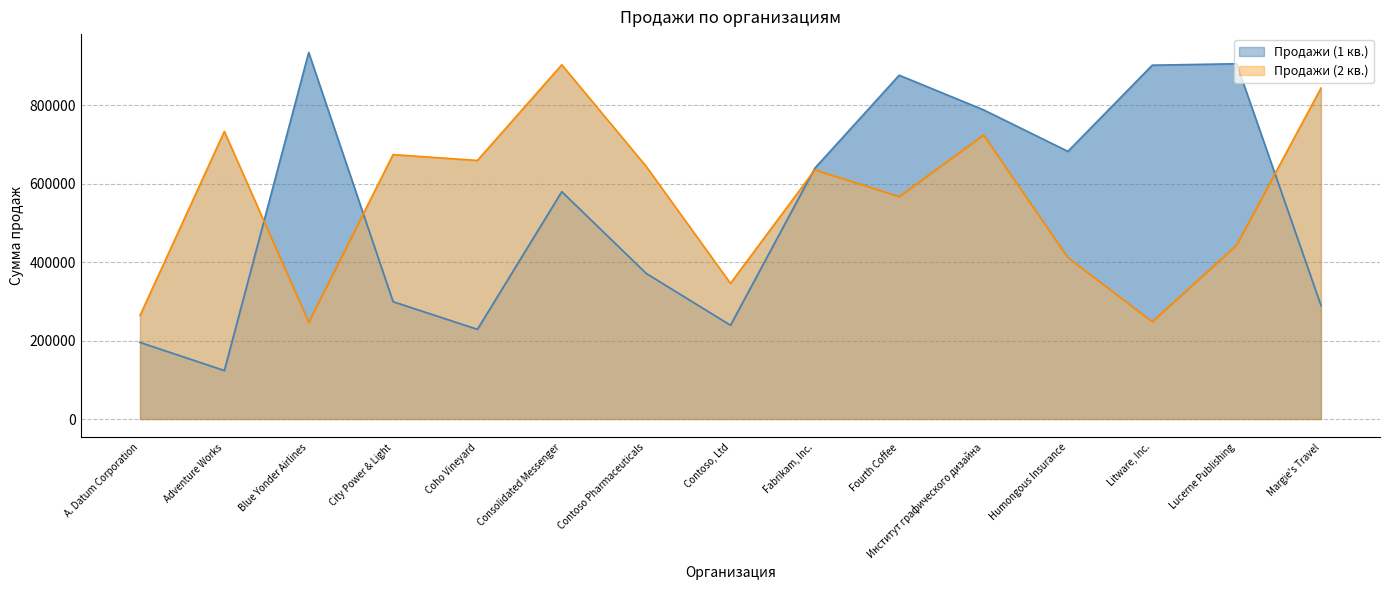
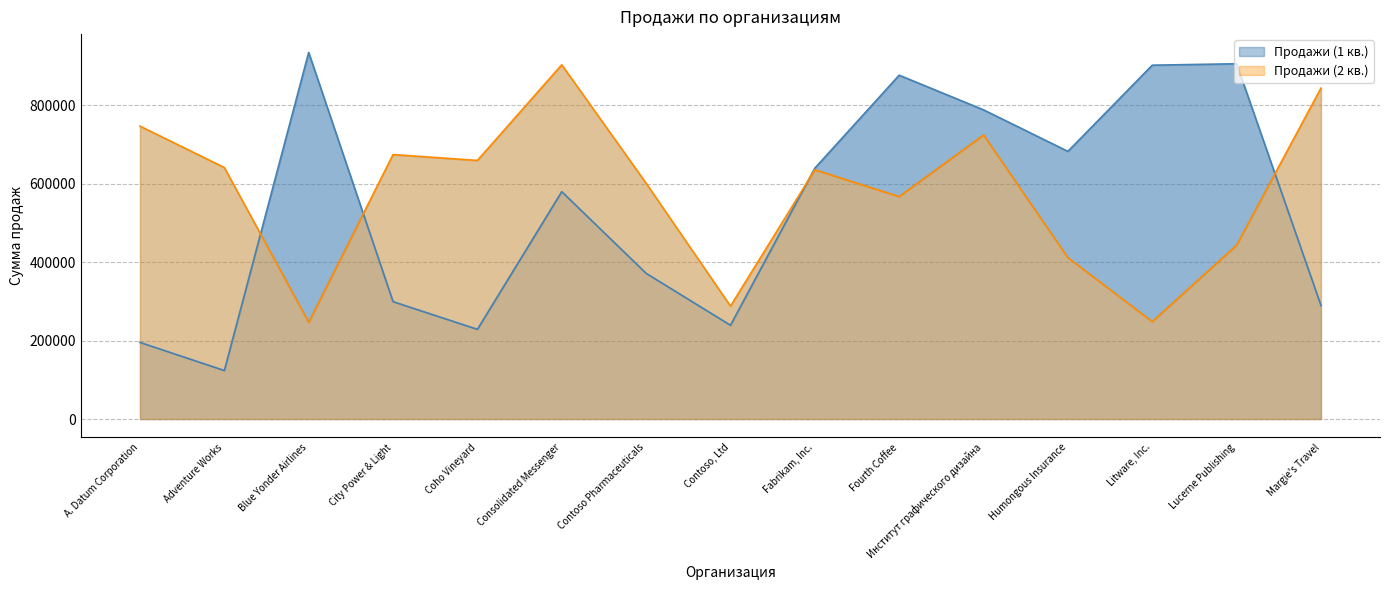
  {
    "Продажи (2 кв.)": {
-     "A. Datum Corporation": 260000,
-     "Adventure Works": 730000,
+     "A. Datum Corporation": 750000,
+     "Adventure Works": 640000,
      "Blue Yonder Airlines": 250000,
-     "Contoso Pharmaceuticals": 640000,
-     "Contoso, Ltd": 350000,
+     "Contoso Pharmaceuticals": 600000,
+     "Contoso, Ltd": 290000,
      "Fourth Coffee": 570000,
      "Институт графического дизайна": 720000,
      "Humongous Insurance": 410000,
      "Litware, Inc.": 250000,
      "Lucerne Publishing": 440000
    }
  }
